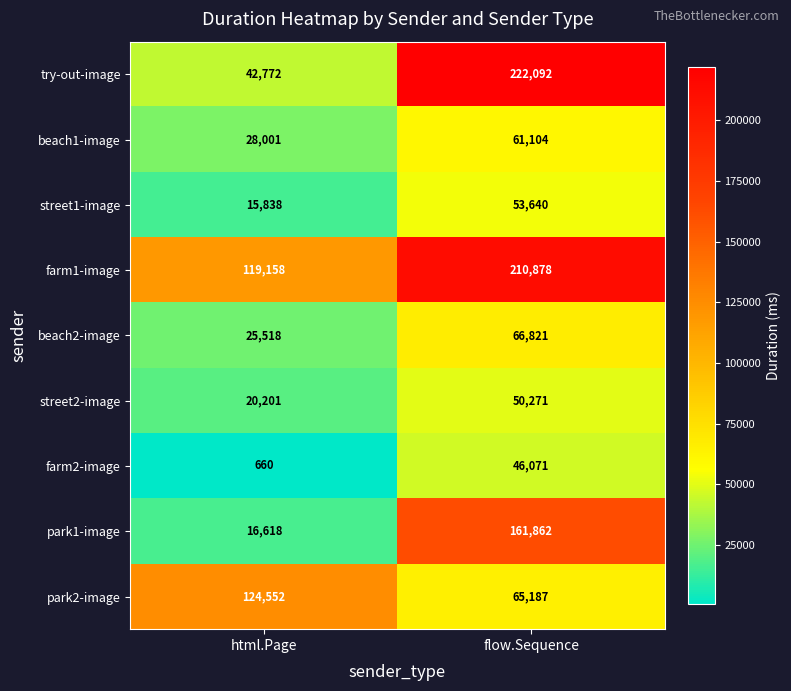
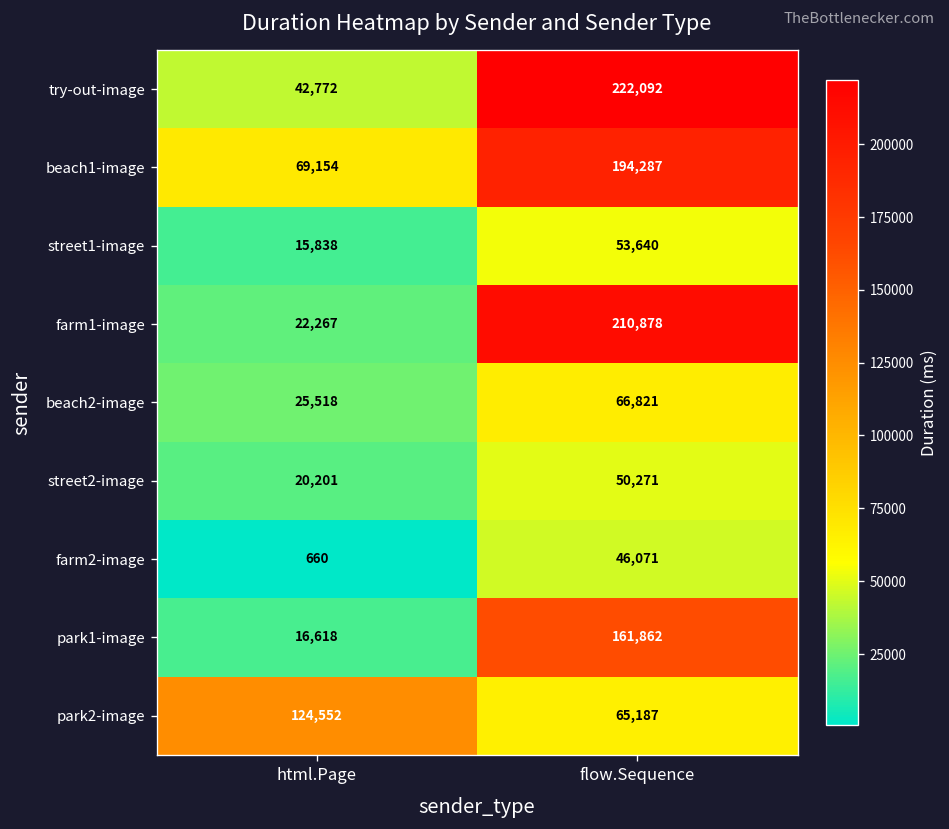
  {
    "try-out-image": {
      "html.Page": "42,772",
      "flow.Sequence": "222,092"
    },
    "beach1-image": {
-     "html.Page": "28,001",
-     "flow.Sequence": "61,104"
+     "html.Page": "69,154",
+     "flow.Sequence": "194,287"
    },
    "street1-image": {
      "html.Page": "15,838",
      "flow.Sequence": "53,640"
    },
    "farm1-image": {
-     "html.Page": "119,158",
+     "html.Page": "22,267",
      "flow.Sequence": "210,878"
    },
    "beach2-image": {
      "html.Page": "25,518",
      "flow.Sequence": "66,821"
    },
    "street2-image": {
      "html.Page": "20,201",
      "flow.Sequence": "50,271"
    },
    "farm2-image": {
      "html.Page": "660",
      "flow.Sequence": "46,071"
    },
    "park1-image": {
      "html.Page": "16,618",
      "flow.Sequence": "161,862"
    },
    "park2-image": {
      "html.Page": "124,552",
      "flow.Sequence": "65,187"
    }
  }
